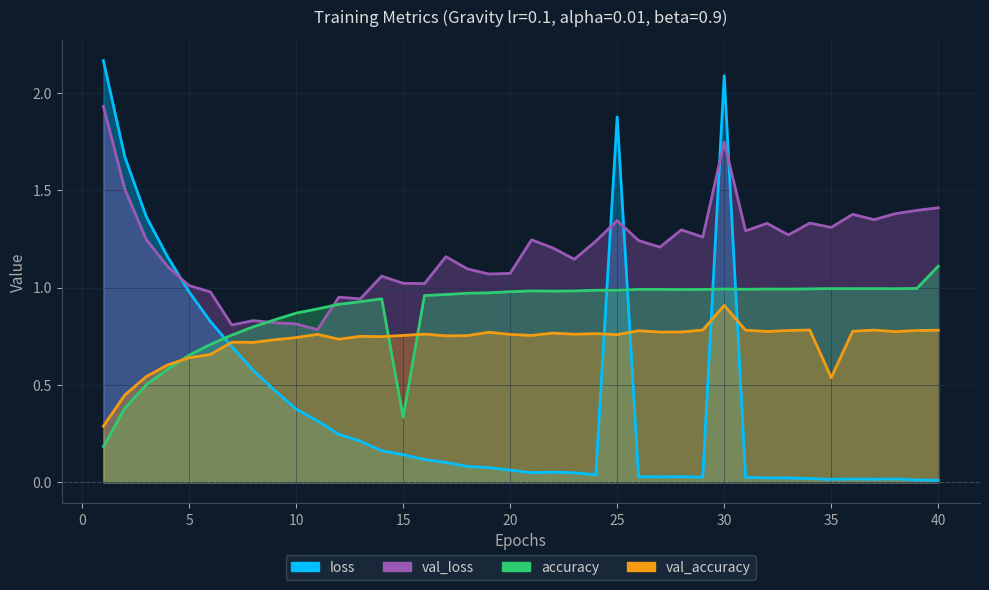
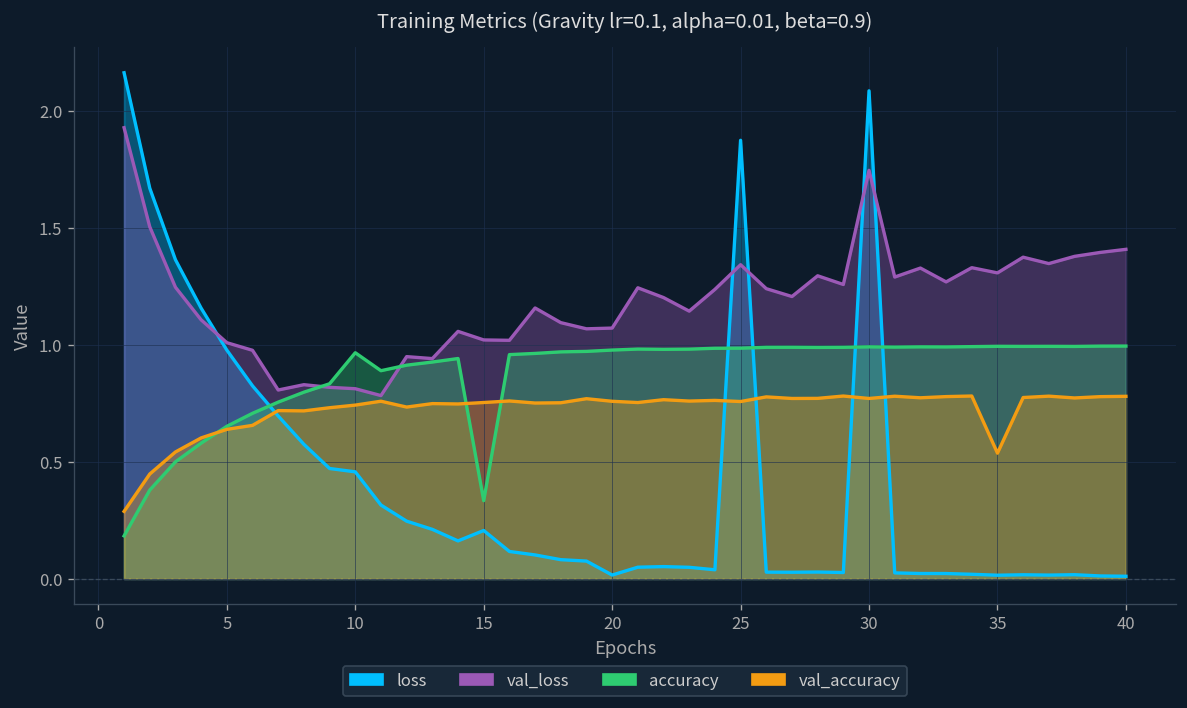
  {
    "loss": {
      "5": 0.98,
-     "10": 0.38,
-     "15": 0.14,
-     "20": 0.06,
+     "10": 0.46,
+     "15": 0.21,
+     "20": 0.02,
      "25": 1.88,
      "30": 2.09,
      "35": 0.02,
      "40": 0.01
    },
    "val_loss": {
      "5": 1.01,
      "10": 0.81,
      "15": 1.02,
      "20": 1.07,
      "25": 1.34,
      "30": 1.75,
      "35": 1.31,
      "40": 1.41
    },
    "accuracy": {
-     "10": 0.87,
+     "10": 0.97,
      "15": 0.33,
      "20": 0.98,
      "25": 0.99,
      "30": 0.99,
      "35": 0.99,
-     "40": 1.11
+     "40": 1.00
    },
    "val_accuracy": {
      "10": 0.74,
      "15": 0.75,
      "20": 0.76,
      "25": 0.76,
-     "30": 0.91,
+     "30": 0.77,
      "35": 0.54,
      "40": 0.78
    }
  }
